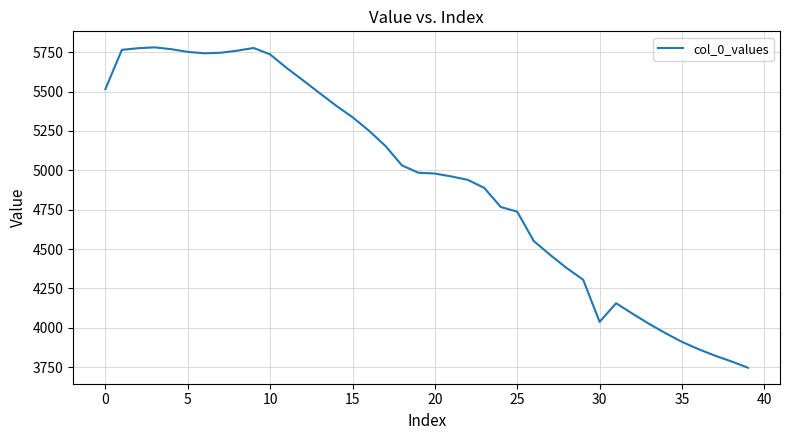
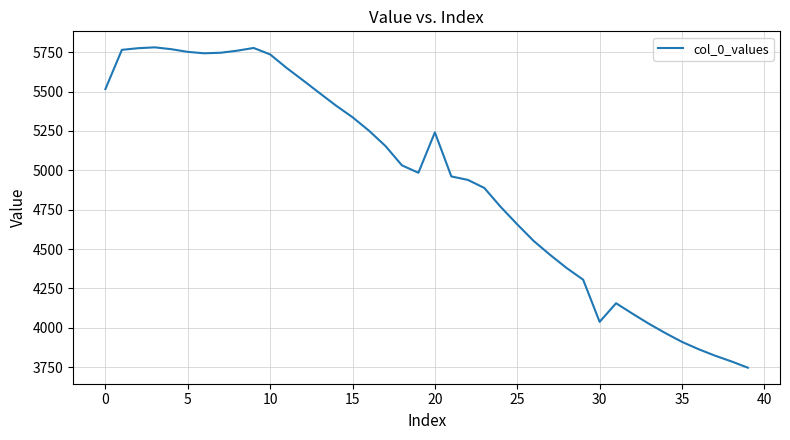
  {
    "0": 5520,
    "5": 5750,
    "10": 5740,
    "15": 5340,
-   "20": 4980,
-   "25": 4740,
+   "20": 5240,
+   "25": 4660,
    "30": 4040,
    "35": 3910
  }
